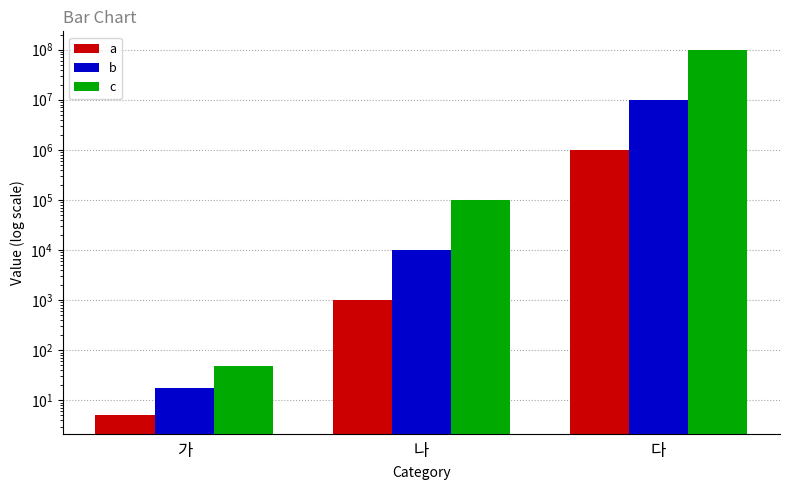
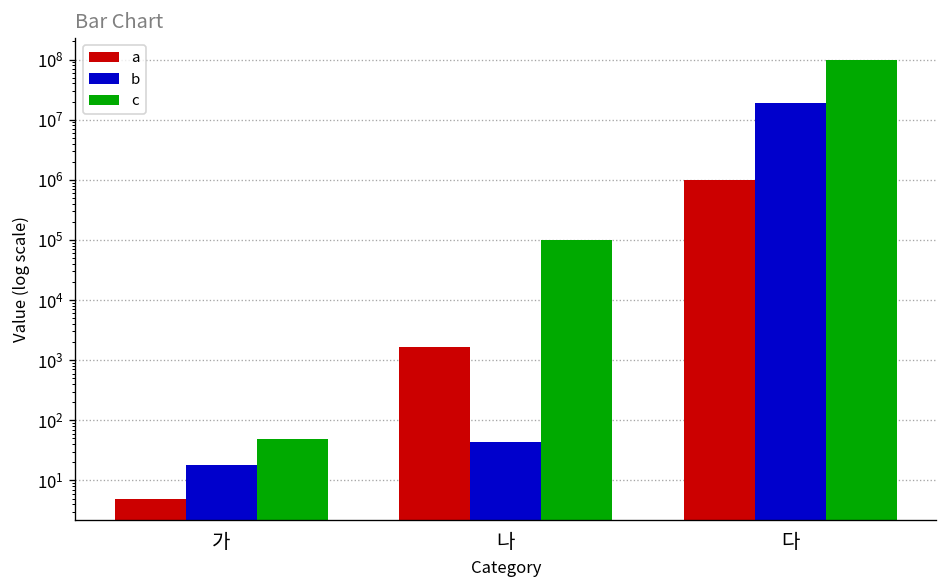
  {
    "a": {
      "가": 5,
-     "나": 1000,
+     "나": 1700,
      "다": 1000000
    },
    "b": {
      "가": 18,
-     "나": 10000,
-     "다": 10000000
+     "나": 40,
+     "다": 19000000
    },
    "c": {
      "가": 50,
      "나": 100000,
      "다": 100000000
    }
  }
